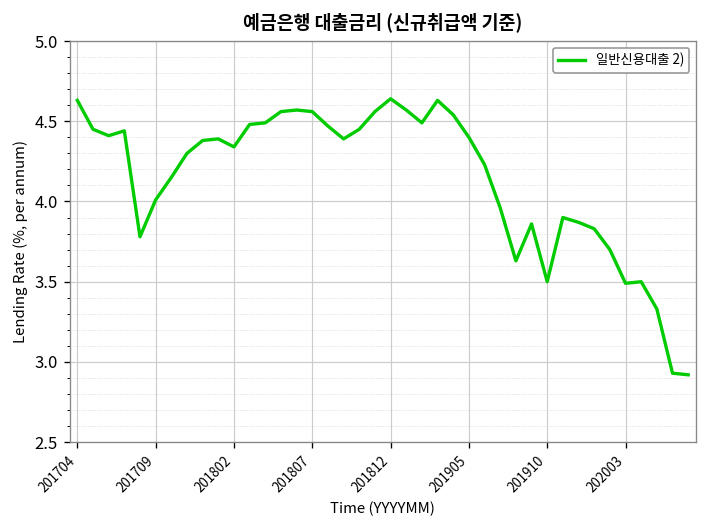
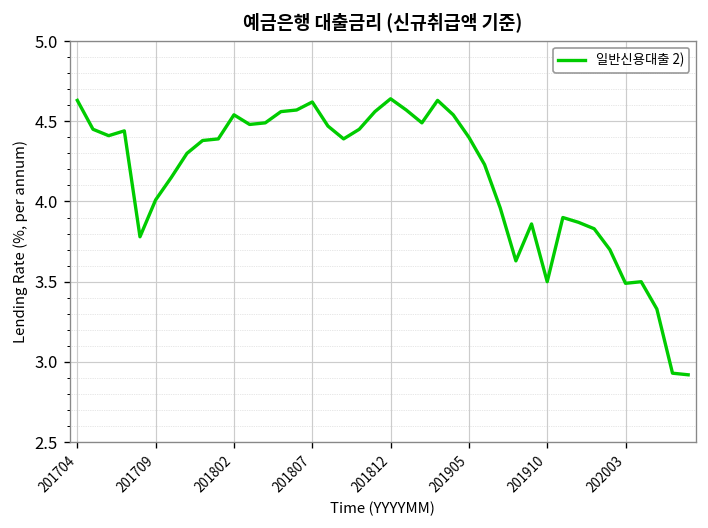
  {
    "201704": 4.63,
    "201709": 4.01,
-   "201802": 4.34,
-   "201807": 4.56,
+   "201802": 4.54,
+   "201807": 4.62,
    "201812": 4.64,
    "201905": 4.40,
    "201910": 3.50,
    "202003": 3.49
  }
